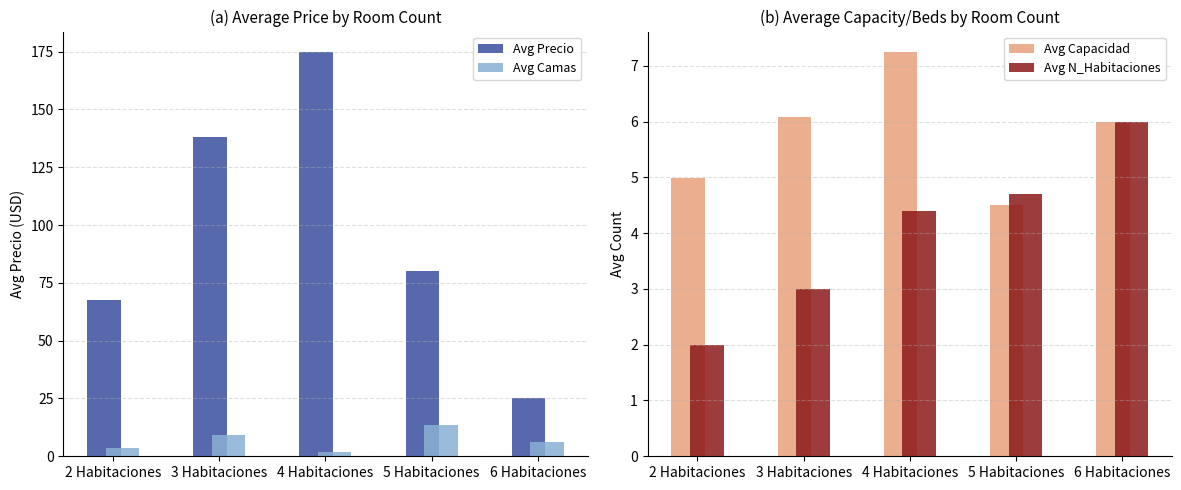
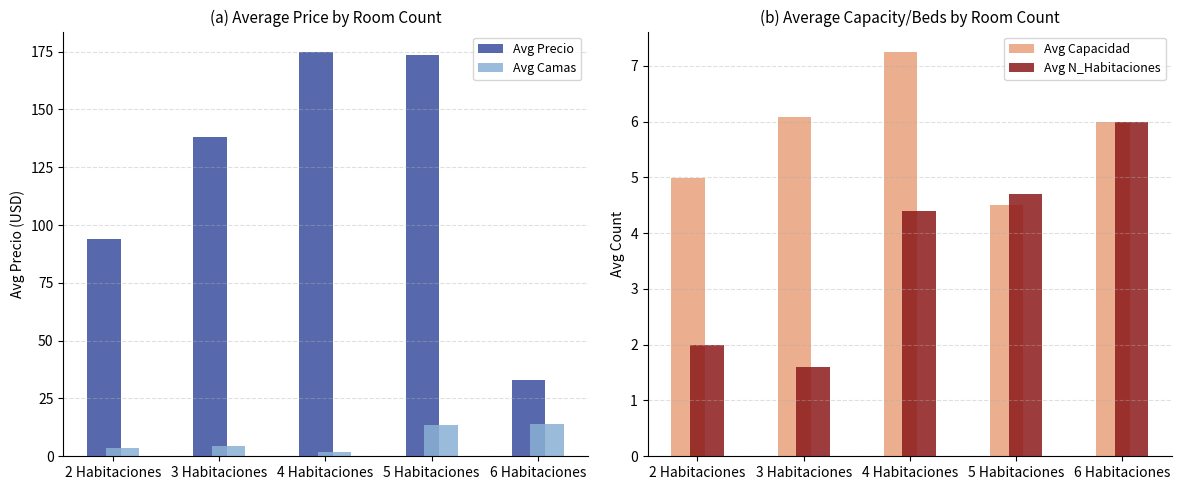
  {
    "(a) Average Price by Room Count": {
      "Avg Precio": {
-       "2 Habitaciones": 68,
+       "2 Habitaciones": 94,
        "3 Habitaciones": 138,
        "4 Habitaciones": 175,
-       "5 Habitaciones": 80,
-       "6 Habitaciones": 25
+       "5 Habitaciones": 174,
+       "6 Habitaciones": 33
      },
      "Avg Camas": {
        "2 Habitaciones": 4,
-       "3 Habitaciones": 9,
+       "3 Habitaciones": 5,
        "4 Habitaciones": 2,
        "5 Habitaciones": 13,
-       "6 Habitaciones": 6
+       "6 Habitaciones": 14
      }
    },
    "(b) Average Capacity/Beds by Room Count": {
      "Avg Capacidad": {
        "2 Habitaciones": 5.0,
        "3 Habitaciones": 6.1,
        "4 Habitaciones": 7.3,
        "5 Habitaciones": 4.5,
        "6 Habitaciones": 6.0
      },
      "Avg N_Habitaciones": {
        "2 Habitaciones": 2.0,
-       "3 Habitaciones": 3.0,
+       "3 Habitaciones": 1.6,
        "4 Habitaciones": 4.4,
        "5 Habitaciones": 4.7,
        "6 Habitaciones": 6.0
      }
    }
  }
